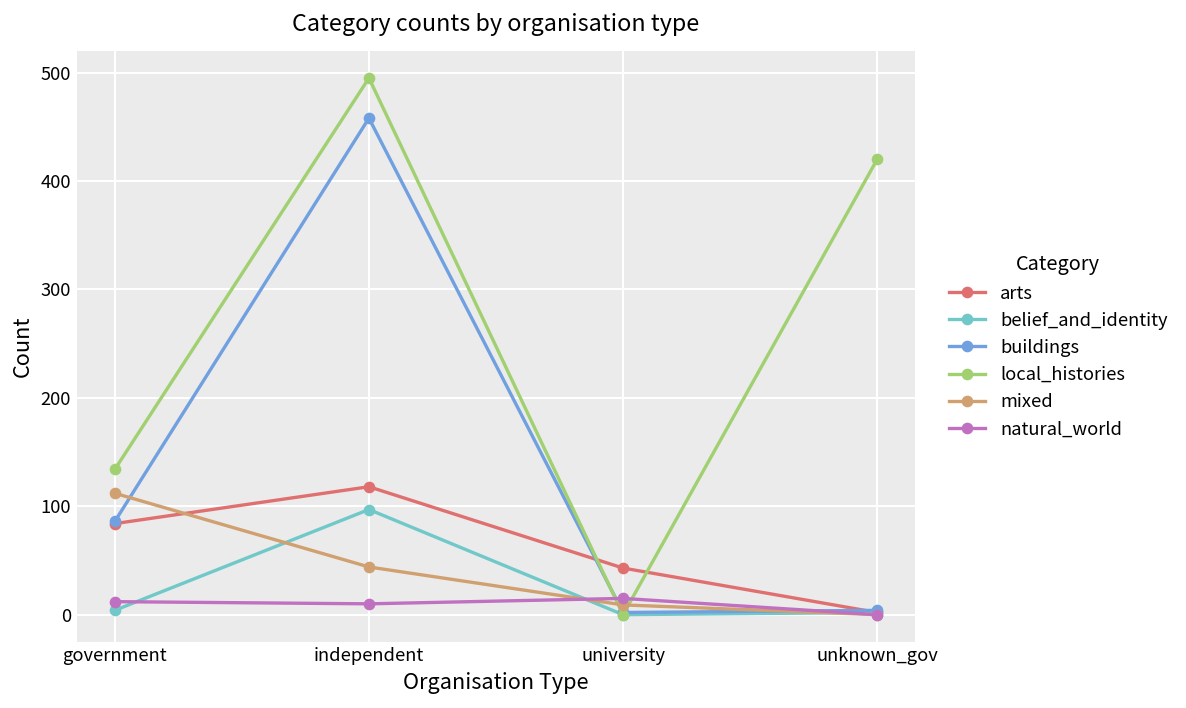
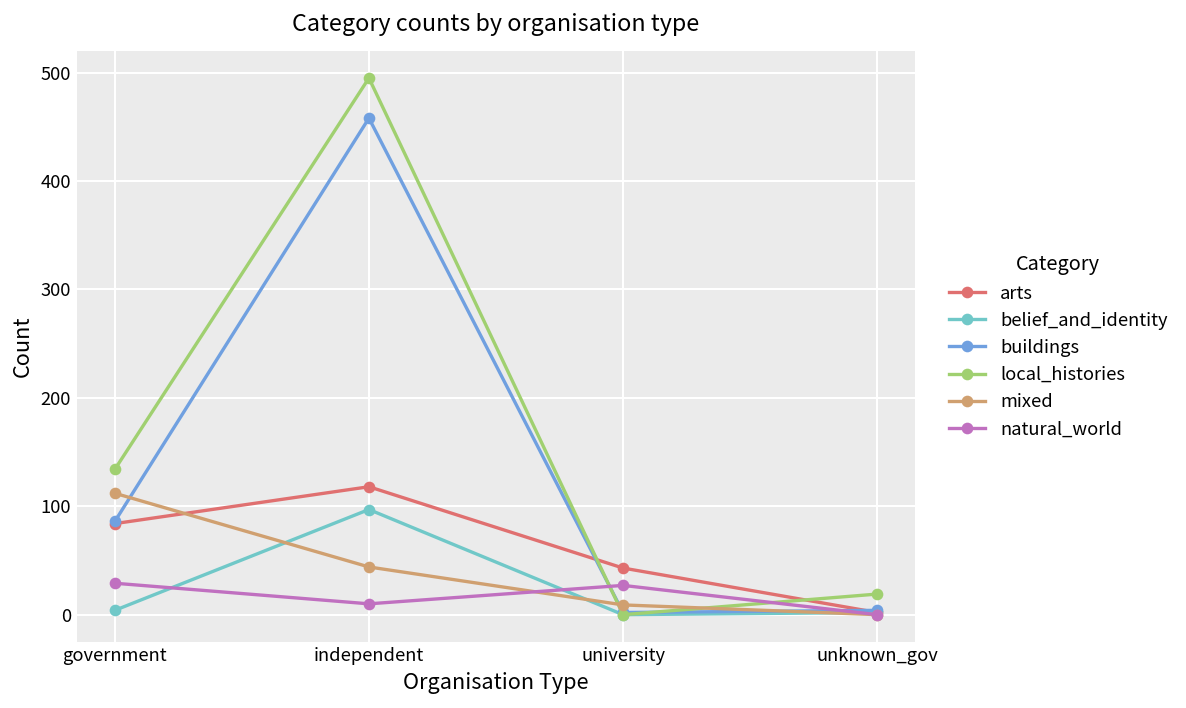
  {
    "local_histories": {
      "government": 130,
      "independent": 500,
-     "unknown_gov": 420
+     "unknown_gov": 20
    },
    "natural_world": {
-     "government": 10,
+     "government": 30,
      "independent": 10,
-     "university": 20
+     "university": 30
    }
  }
